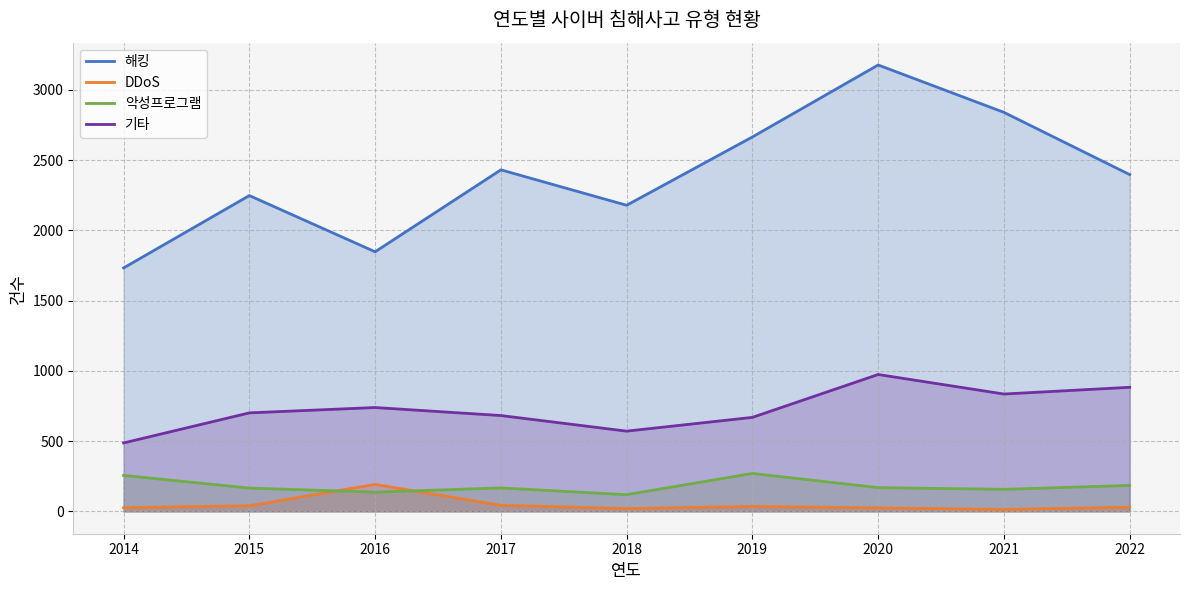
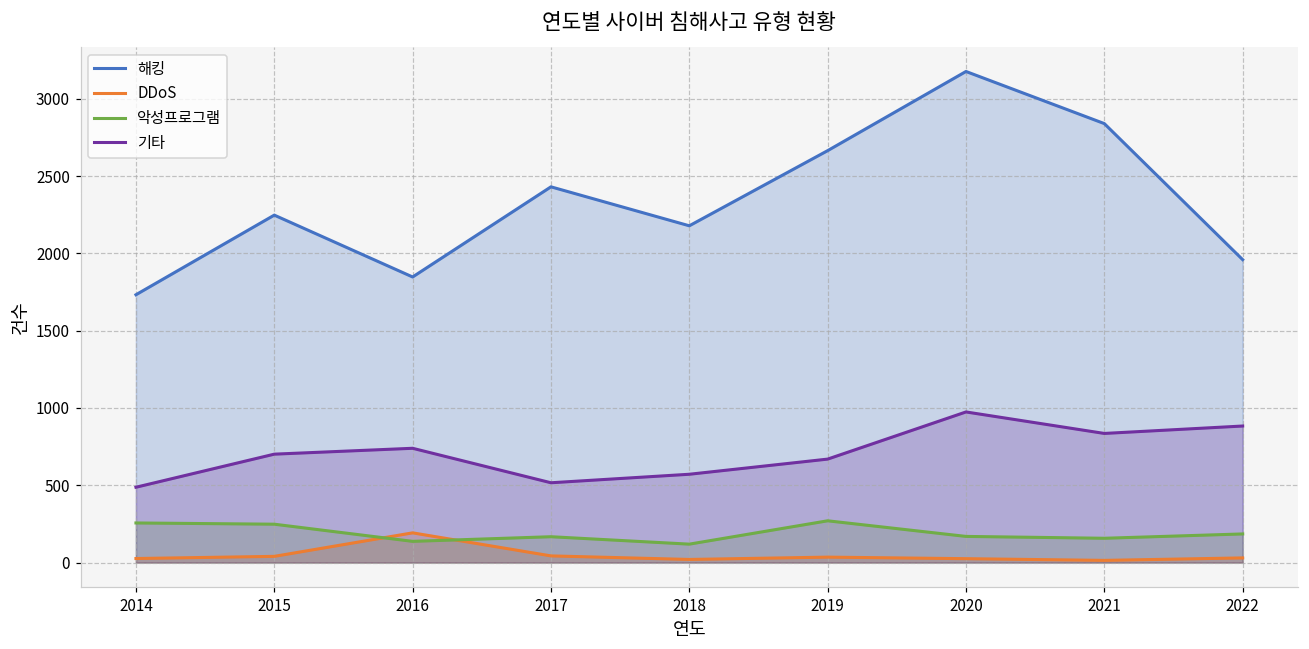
  {
    "해킹": {
      "2014": 1730,
      "2015": 2250,
      "2016": 1850,
      "2017": 2430,
      "2018": 2180,
      "2019": 2660,
      "2020": 3180,
      "2021": 2840,
-     "2022": 2400
+     "2022": 1960
    },
    "DDoS": {
      "2014": 30,
      "2015": 40,
      "2016": 190,
      "2017": 40,
      "2018": 20,
      "2019": 40,
      "2020": 30,
      "2021": 10,
      "2022": 30
    },
    "악성프로그램": {
      "2014": 260,
-     "2015": 170,
+     "2015": 250,
      "2016": 140,
      "2017": 170,
      "2018": 120,
      "2019": 270,
      "2020": 170,
      "2021": 160,
      "2022": 190
    },
    "기타": {
      "2014": 490,
      "2015": 700,
      "2016": 740,
-     "2017": 680,
+     "2017": 520,
      "2018": 570,
      "2019": 670,
      "2020": 970,
      "2021": 840,
      "2022": 880
    }
  }
